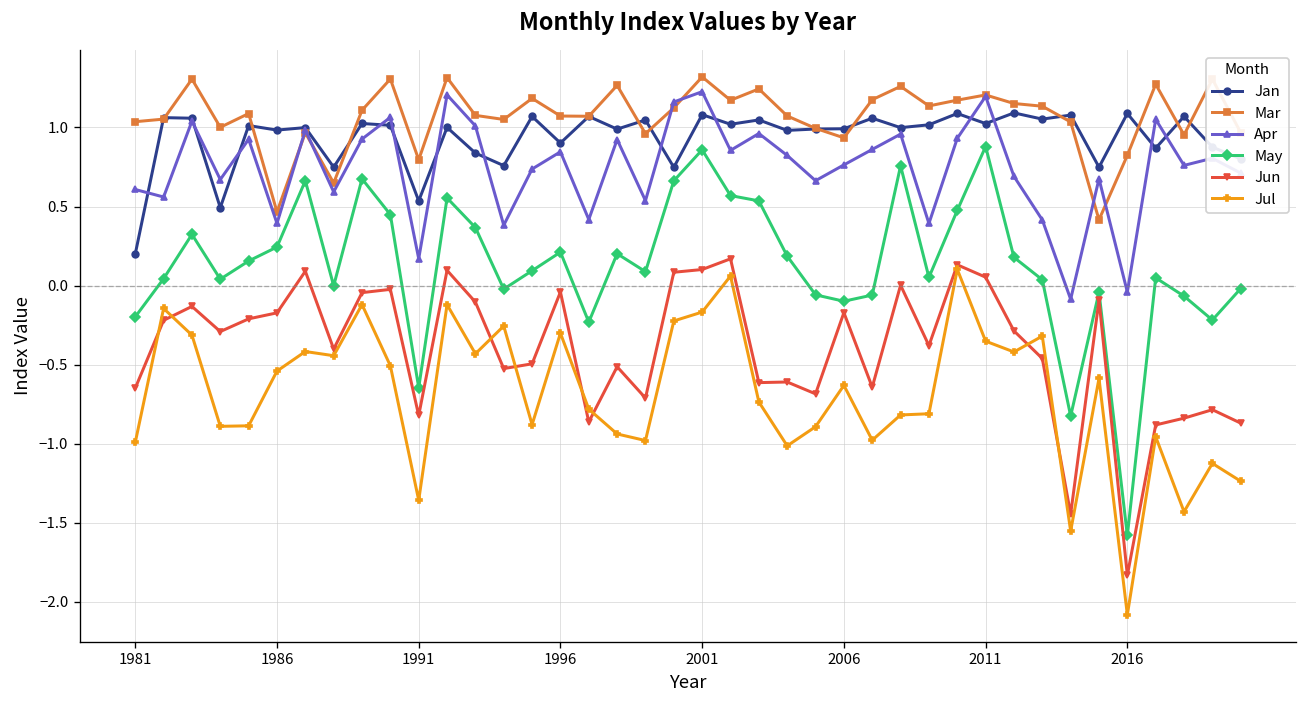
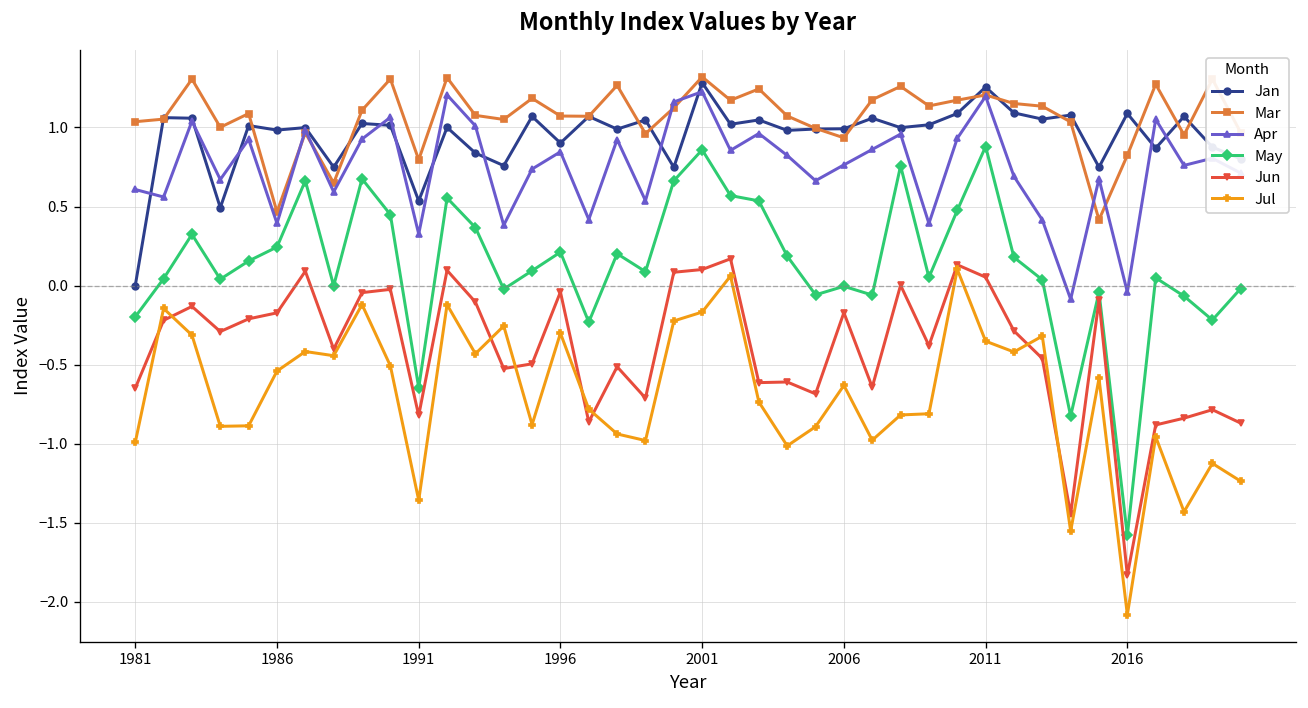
  {
    "Jan": {
-     "1981": 0.2,
+     "1981": 0.0,
      "1986": 0.98,
      "1991": 0.54,
      "1996": 0.90,
-     "2001": 1.08,
+     "2001": 1.28,
      "2006": 0.99,
-     "2011": 1.02,
+     "2011": 1.26,
      "2016": 1.09
    },
    "Apr": {
      "1981": 0.61,
      "1986": 0.39,
-     "1991": 0.17,
+     "1991": 0.33,
      "1996": 0.85,
      "2001": 1.23,
      "2006": 0.76,
      "2016": -0.04
    },
    "May": {
      "1981": -0.20,
      "1986": 0.24,
      "1991": -0.65,
      "1996": 0.21,
      "2001": 0.86,
-     "2006": -0.10,
+     "2006": 0.00,
      "2011": 0.88,
      "2016": -1.58
    }
  }
